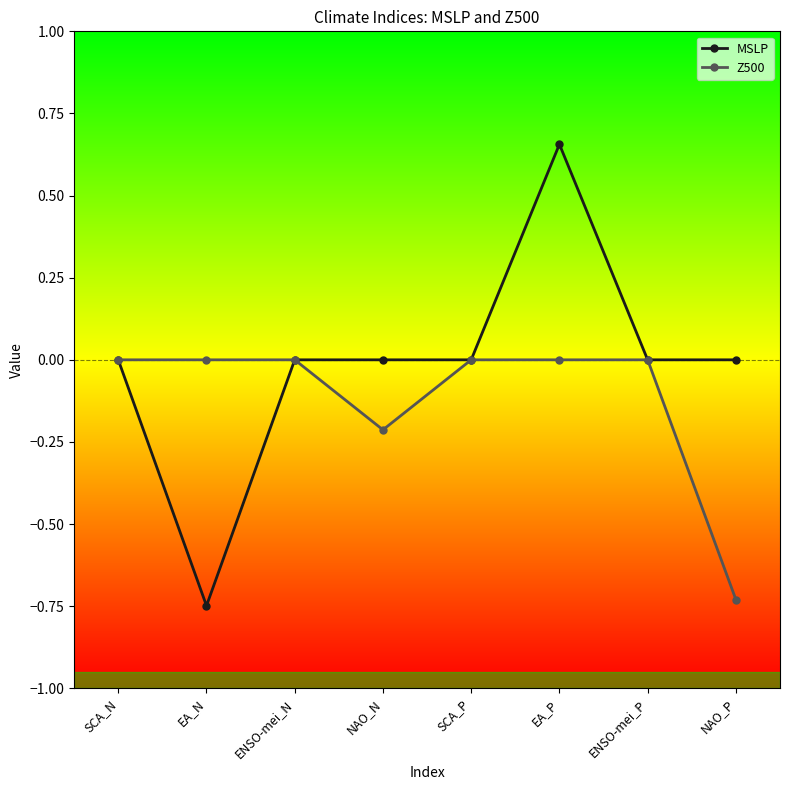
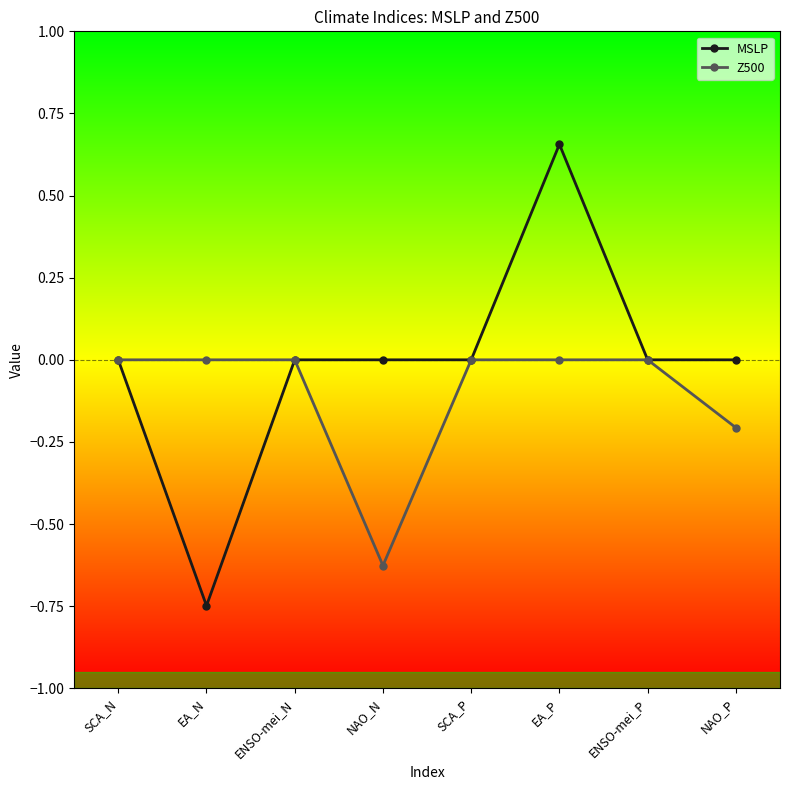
  {
    "MSLP": {
      "EA_N": -0.75,
      "NAO_N": 0.00,
      "EA_P": 0.66,
      "NAO_P": 0.00
    },
    "Z500": {
      "EA_N": 0.00,
-     "NAO_N": -0.21,
+     "NAO_N": -0.63,
      "EA_P": 0.00,
-     "NAO_P": -0.73
+     "NAO_P": -0.21
    }
  }
